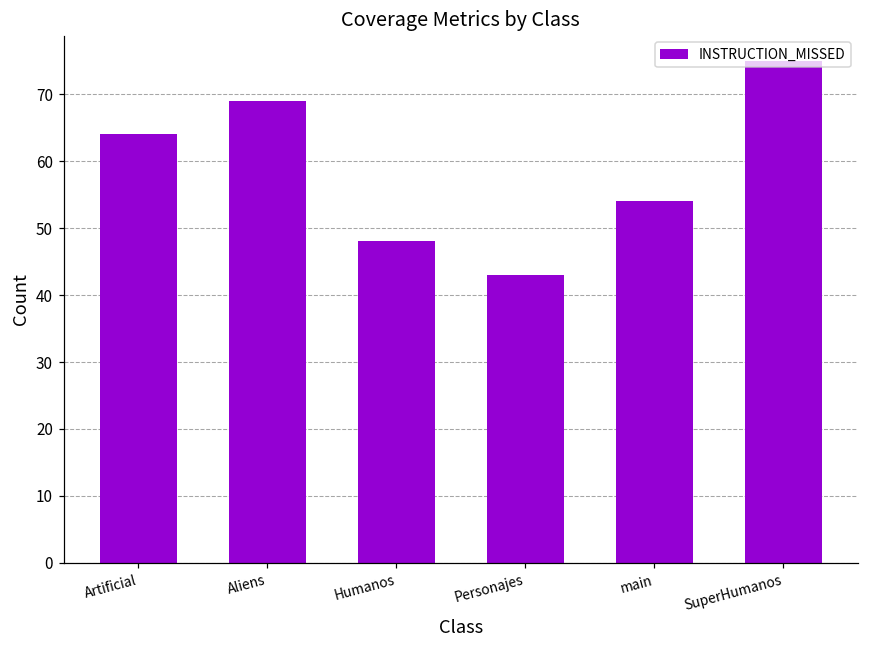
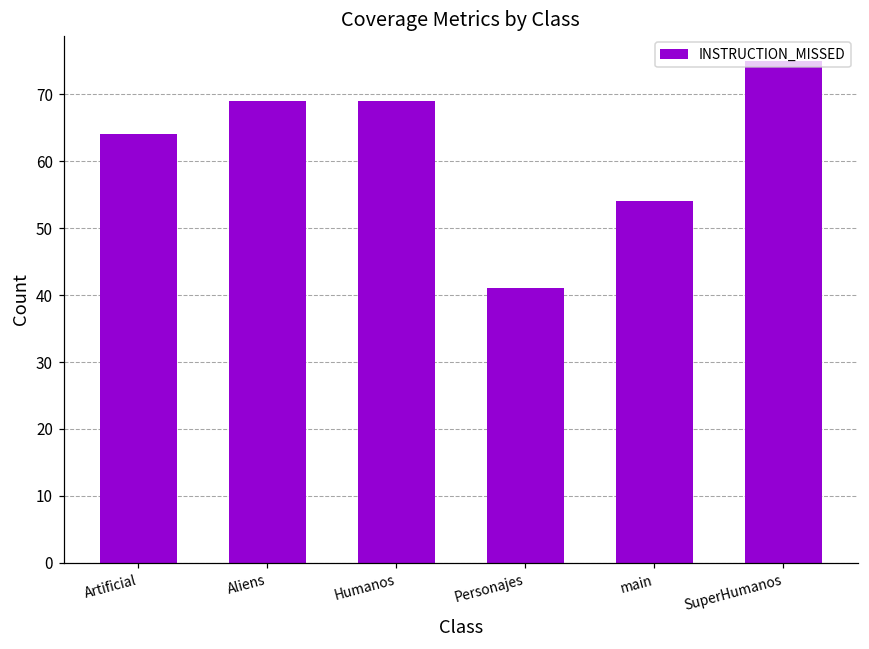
  {
    "Artificial": 64,
    "Aliens": 69,
-   "Humanos": 48,
-   "Personajes": 43,
+   "Humanos": 69,
+   "Personajes": 41,
    "main": 54
  }
